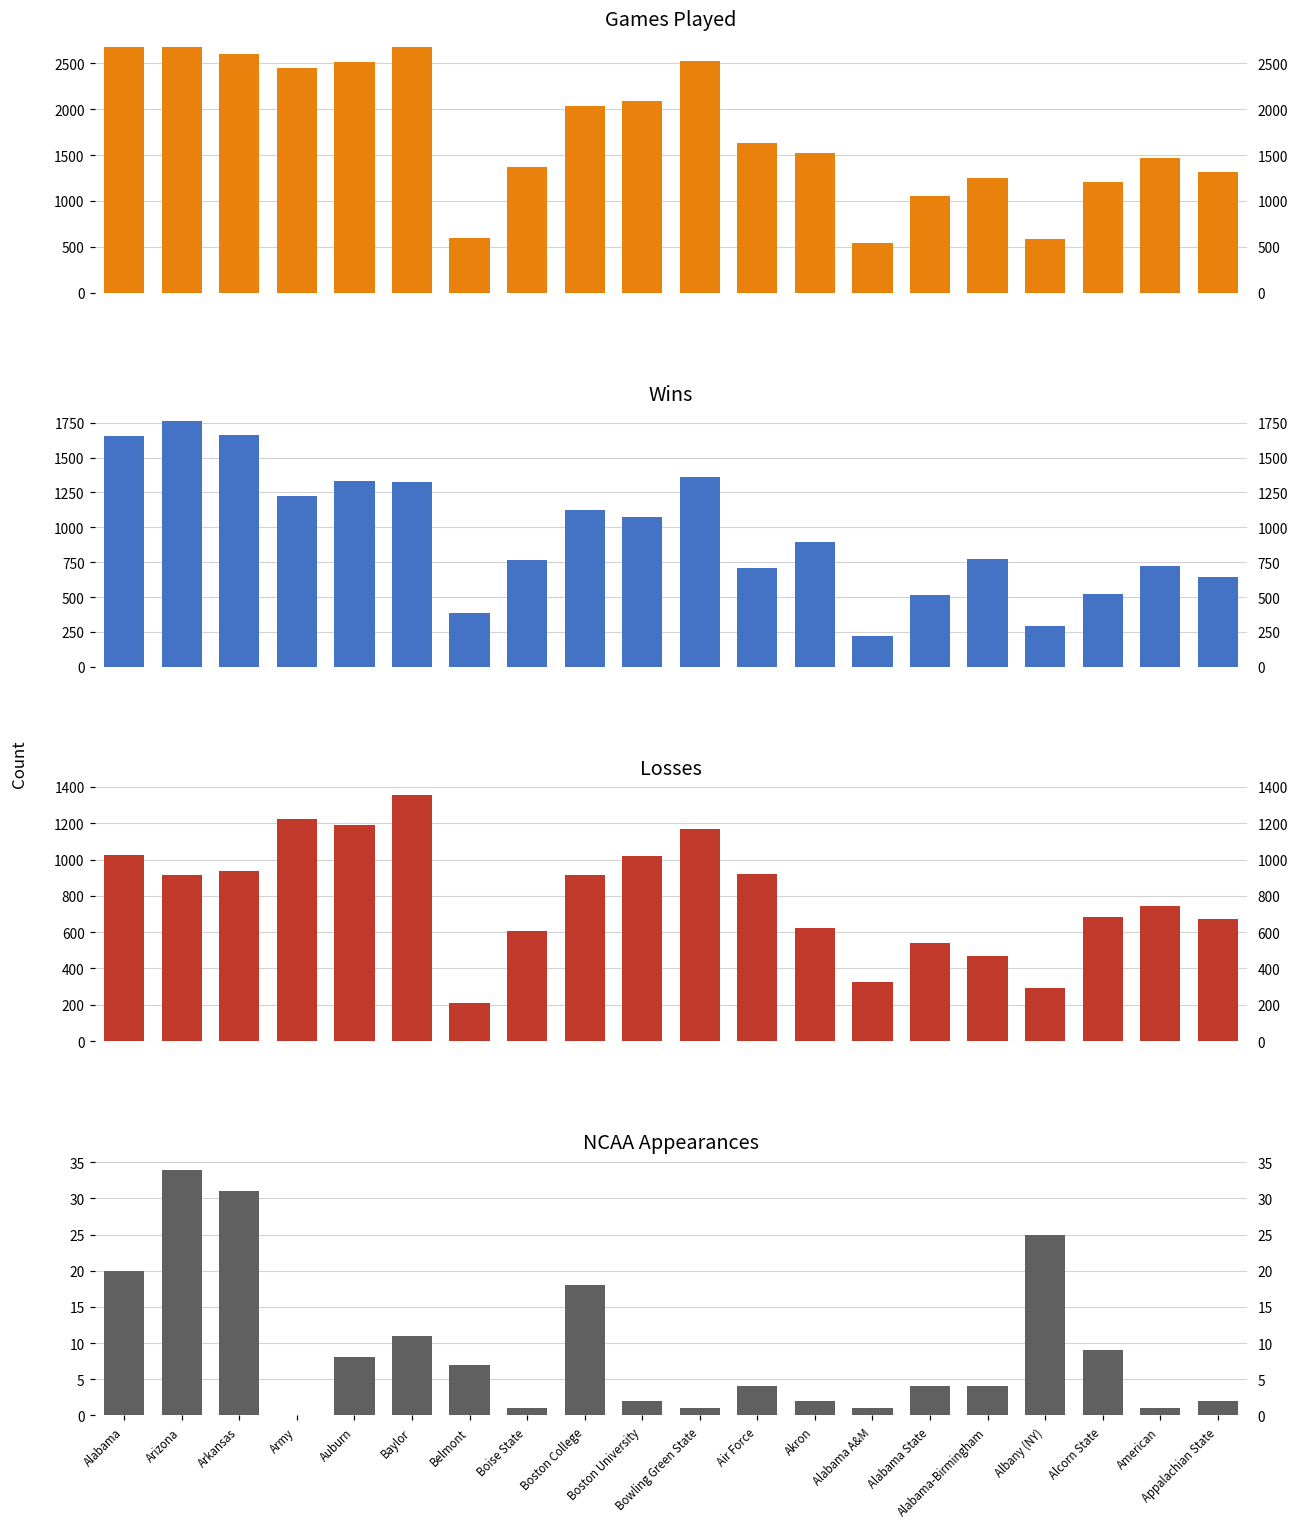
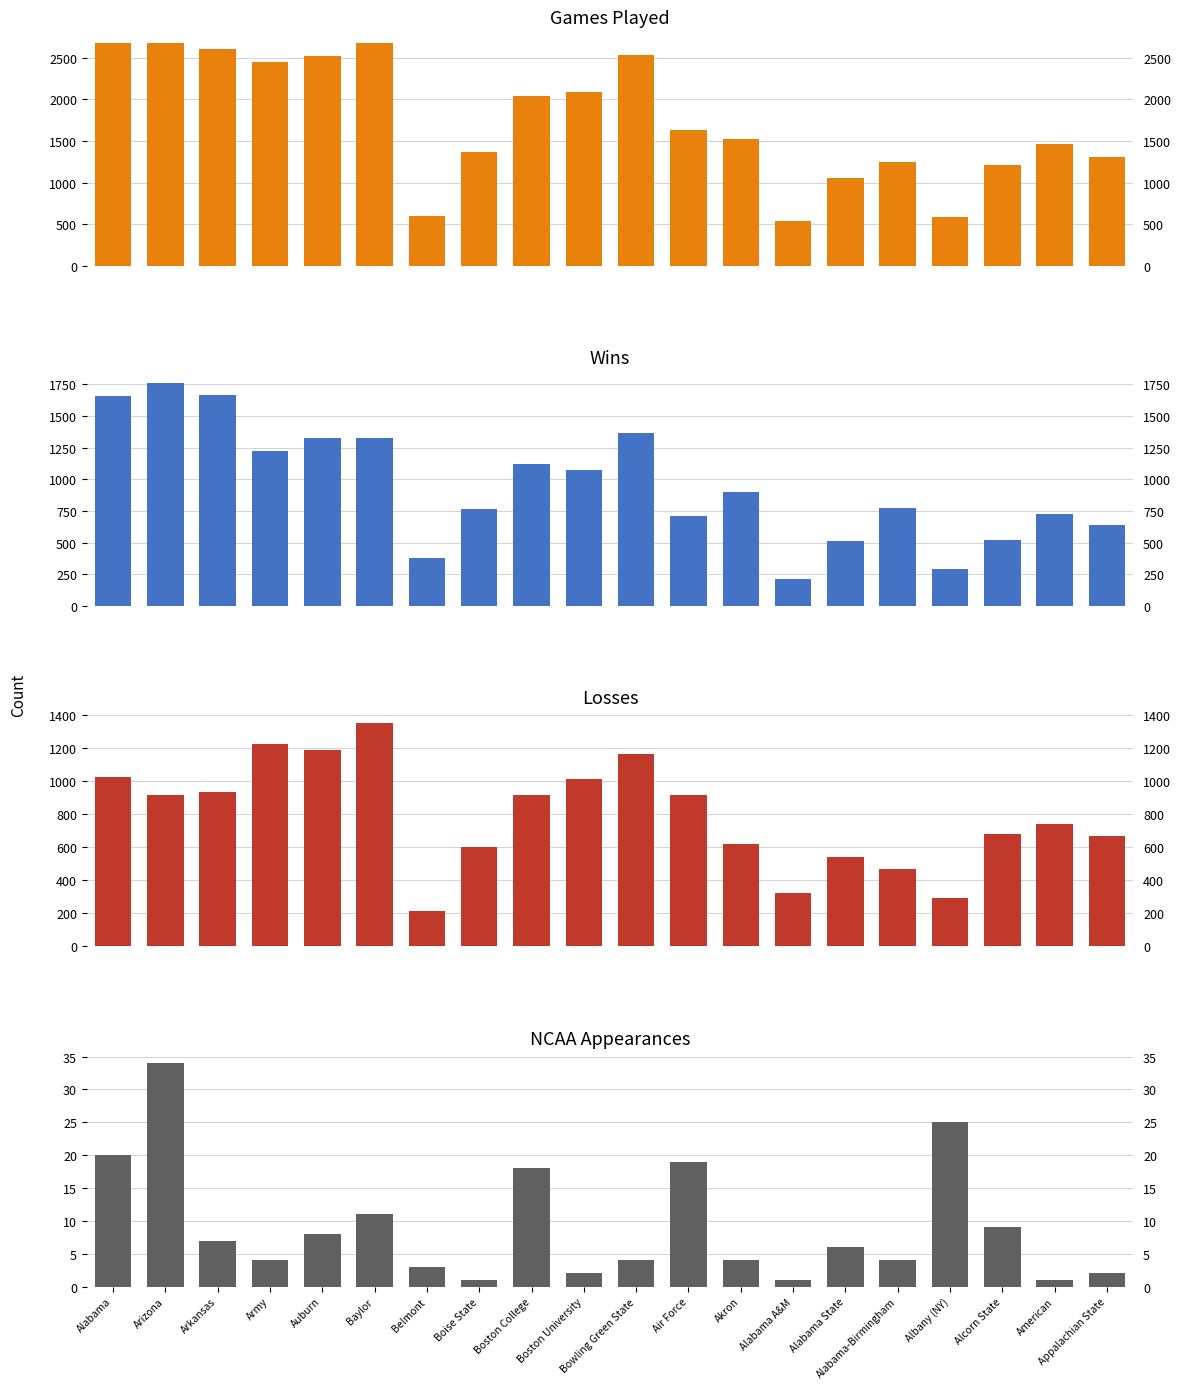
  {
    "NCAA Appearances": {
      "Alabama": 20,
      "Arizona": 34,
-     "Arkansas": 31,
-     "Army": 0,
+     "Arkansas": 7,
+     "Army": 4,
      "Auburn": 8,
      "Baylor": 11,
-     "Belmont": 7,
+     "Belmont": 3,
      "Boise State": 1,
      "Boston College": 18,
      "Boston University": 2,
-     "Bowling Green State": 1,
-     "Air Force": 4,
-     "Akron": 2,
+     "Bowling Green State": 4,
+     "Air Force": 19,
+     "Akron": 4,
      "Alabama A&M": 1,
-     "Alabama State": 4,
+     "Alabama State": 6,
      "Alabama-Birmingham": 4,
      "Albany (NY)": 25,
      "Alcorn State": 9,
      "American": 1,
      "Appalachian State": 2
    }
  }
